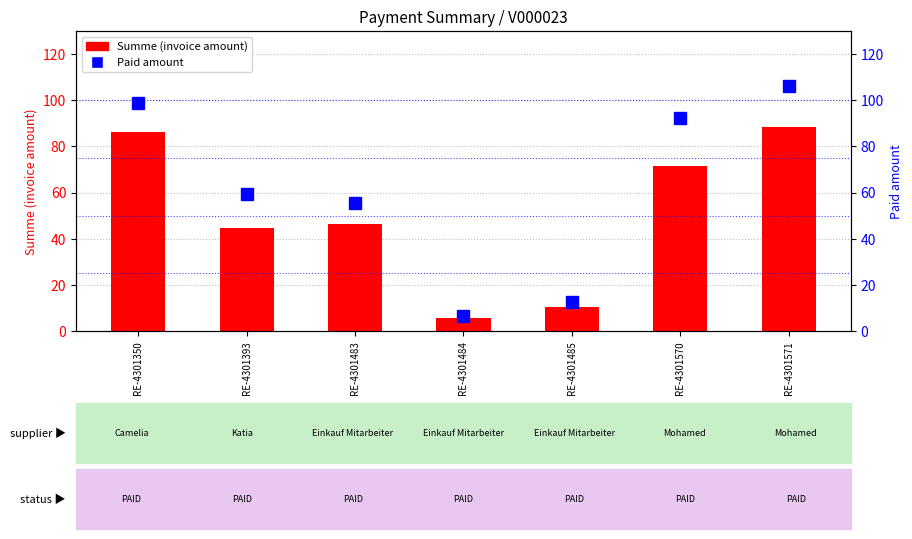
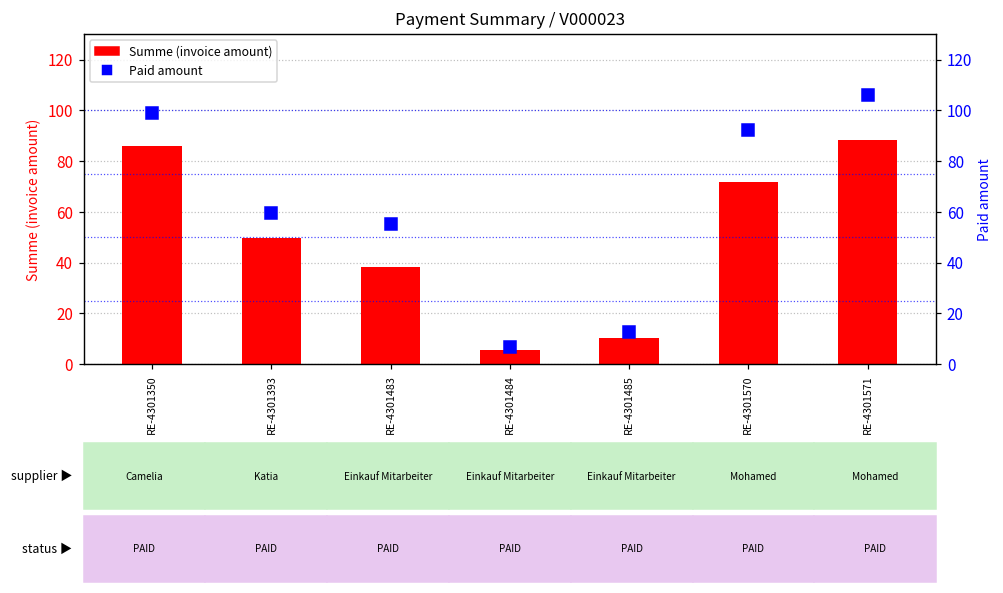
  {
    "Summe (invoice amount)": {
      "RE-4301350": 86,
-     "RE-4301393": 45,
-     "RE-4301483": 46,
+     "RE-4301393": 50,
+     "RE-4301483": 38,
      "RE-4301484": 6,
      "RE-4301485": 10,
      "RE-4301570": 72,
      "RE-4301571": 89
    }
  }
